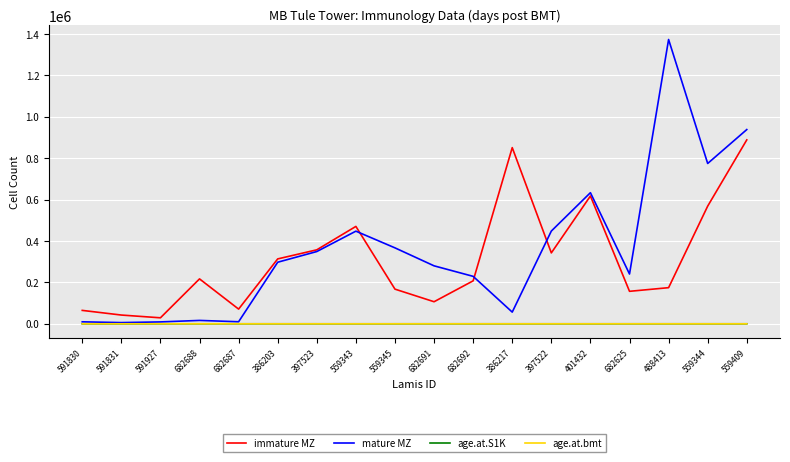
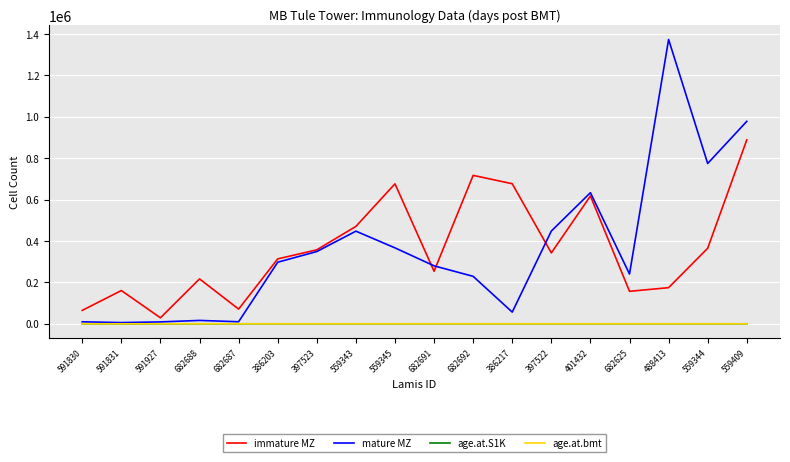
  {
    "immature MZ": {
      "591830": 60000,
-     "591831": 40000,
+     "591831": 160000,
      "591927": 30000,
      "682688": 220000,
      "682687": 70000,
      "386203": 310000,
      "559343": 470000,
-     "559345": 170000,
-     "682691": 110000,
-     "682692": 210000,
-     "386217": 850000,
+     "559345": 680000,
+     "682691": 250000,
+     "682692": 720000,
+     "386217": 680000,
      "397522": 340000,
      "401432": 620000,
      "682625": 160000,
      "488413": 170000,
-     "559344": 570000,
+     "559344": 360000,
      "559409": 890000
    },
    "mature MZ": {
      "682688": 20000,
      "386203": 300000,
      "559343": 450000,
      "559345": 370000,
      "682691": 280000,
      "682692": 230000,
      "386217": 60000,
      "397522": 450000,
      "401432": 630000,
      "682625": 240000,
      "488413": 1370000,
      "559344": 770000,
-     "559409": 940000
+     "559409": 980000
    },
    "age.at.bmt": {
      "682688": 0,
      "386203": 0,
      "397523": 0,
      "559343": 0,
      "559345": 0,
      "682691": 0,
      "682692": 0,
      "386217": 0,
      "397522": 0,
      "401432": 0,
      "682625": 0,
      "488413": 0,
      "559344": 0,
      "559409": 0
    }
  }
